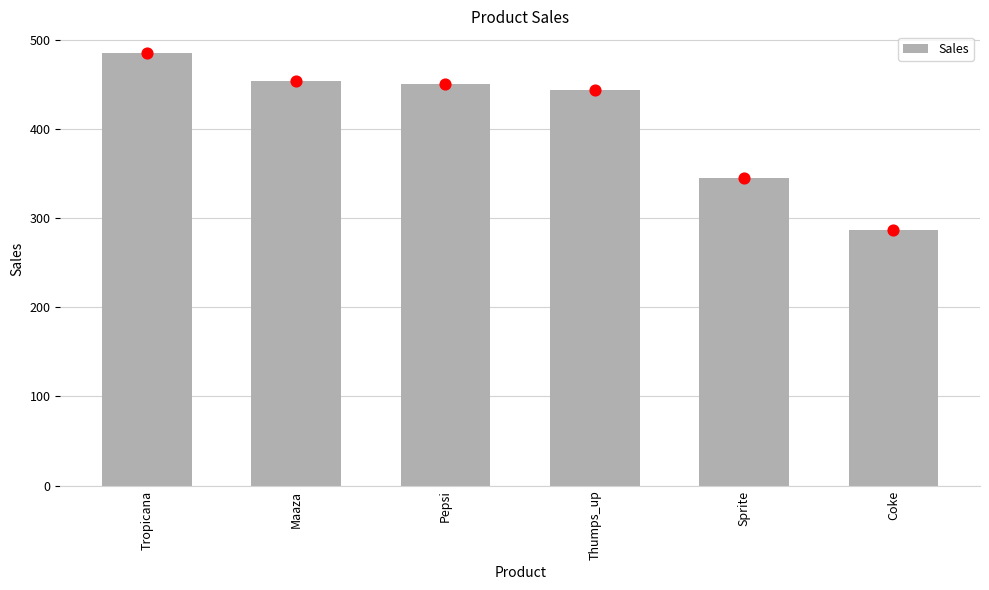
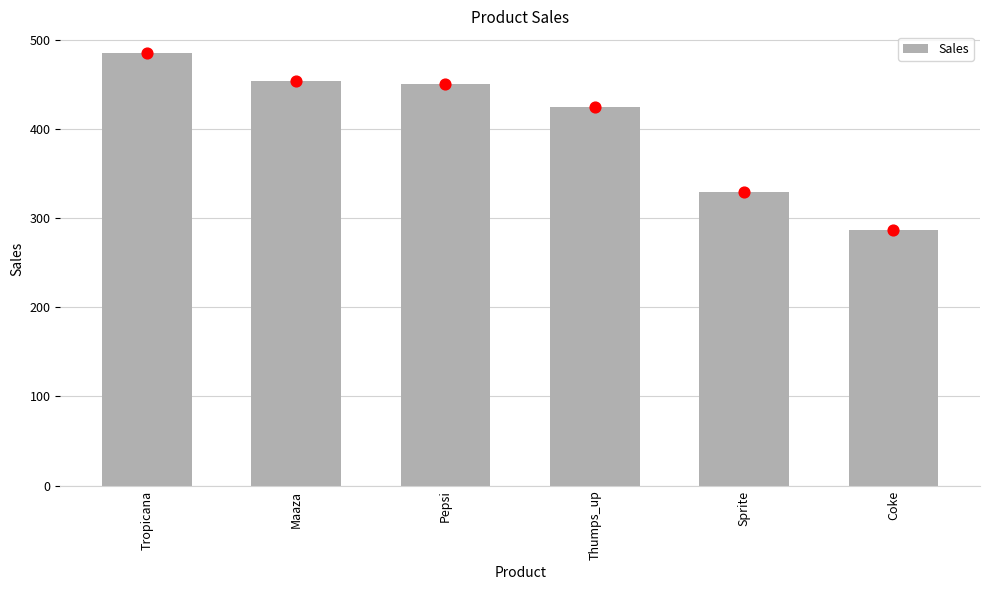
  {
    "Tropicana": 490,
    "Maaza": 450,
    "Pepsi": 450,
-   "Thumps_up": 440,
-   "Sprite": 350,
+   "Thumps_up": 430,
+   "Sprite": 330,
    "Coke": 290
  }
